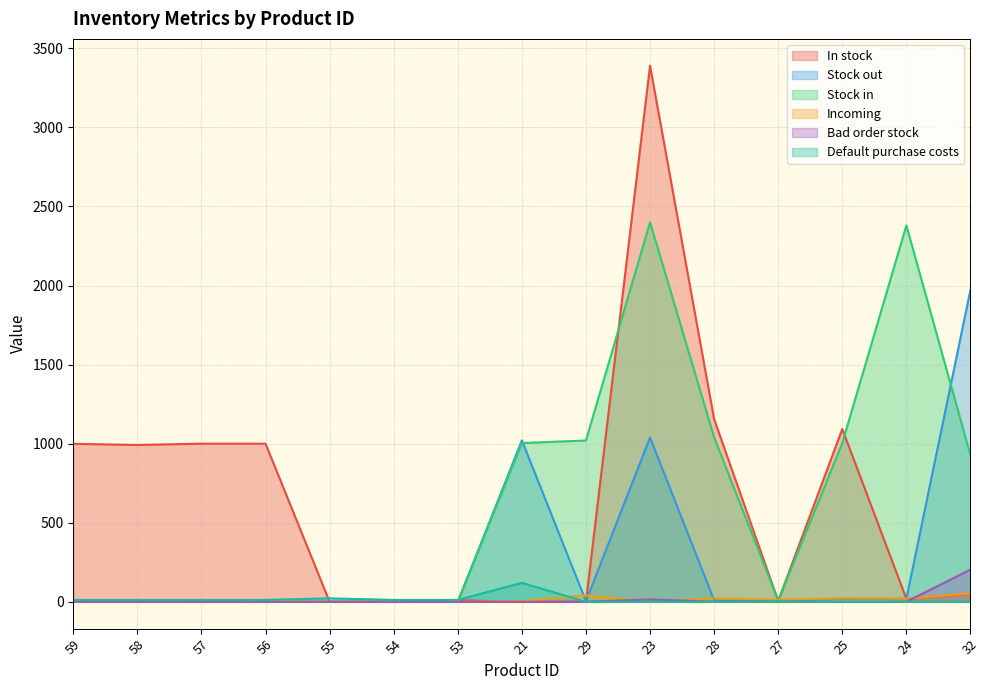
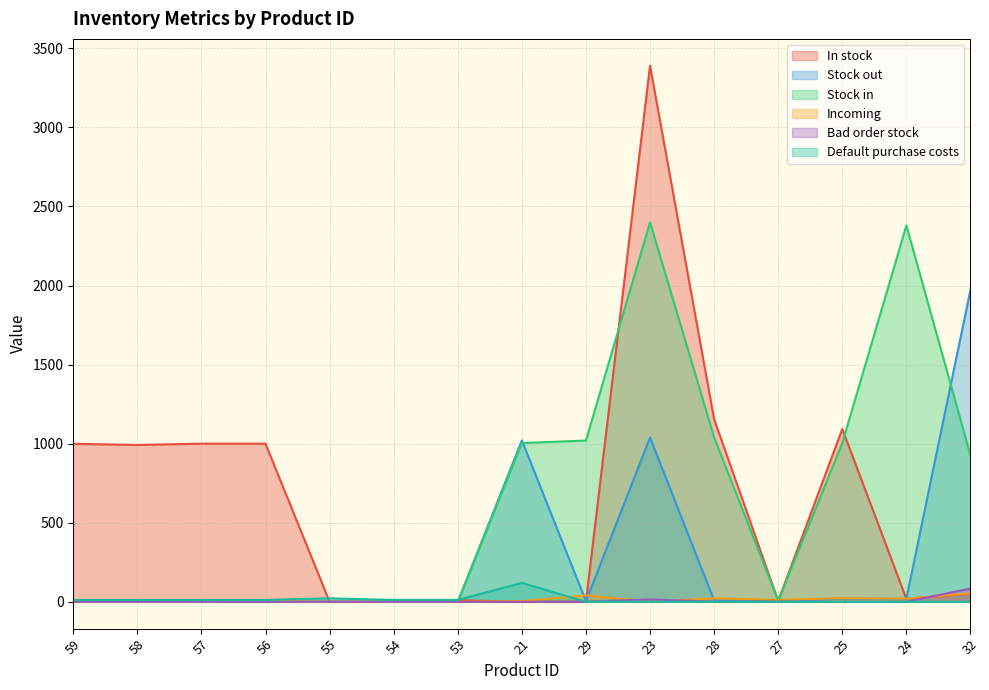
  {
    "Bad order stock": {
-     "32": 200
+     "32": 80
    }
  }
